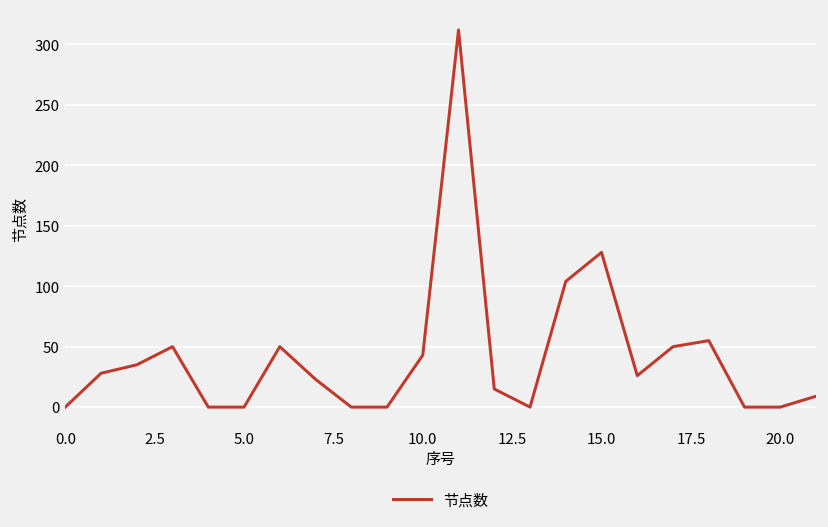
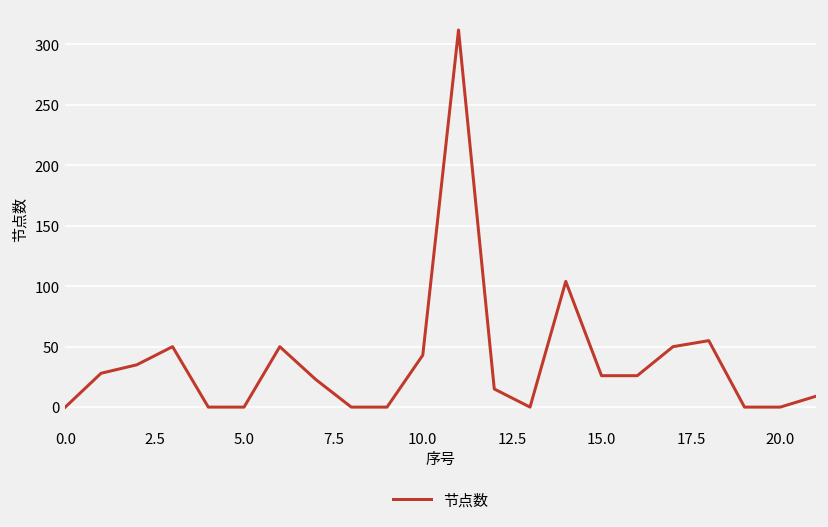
  {
    "0.0": 0,
    "5.0": 0,
    "10.0": 43,
-   "15.0": 128,
+   "15.0": 26,
    "20.0": 0
  }
